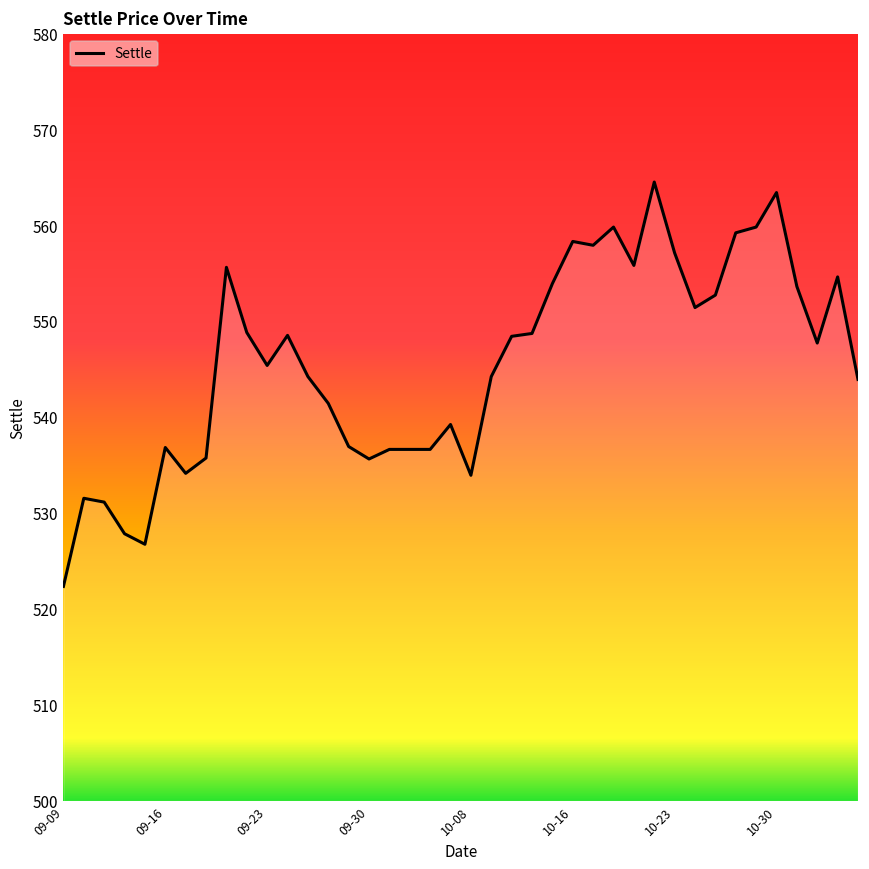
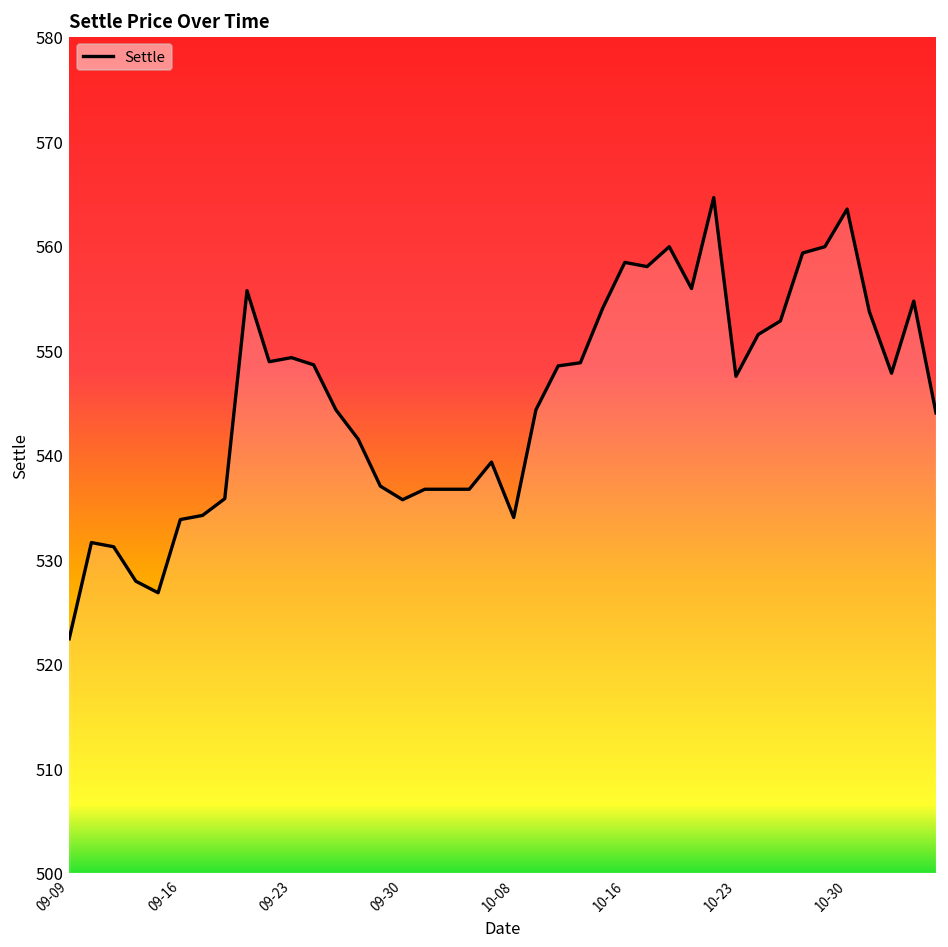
  {
    "09-09": 522,
-   "09-16": 537,
-   "09-23": 545,
+   "09-16": 534,
+   "09-23": 549,
    "09-30": 536,
    "10-08": 534,
    "10-16": 558,
-   "10-23": 557,
+   "10-23": 548,
    "10-30": 564
  }
